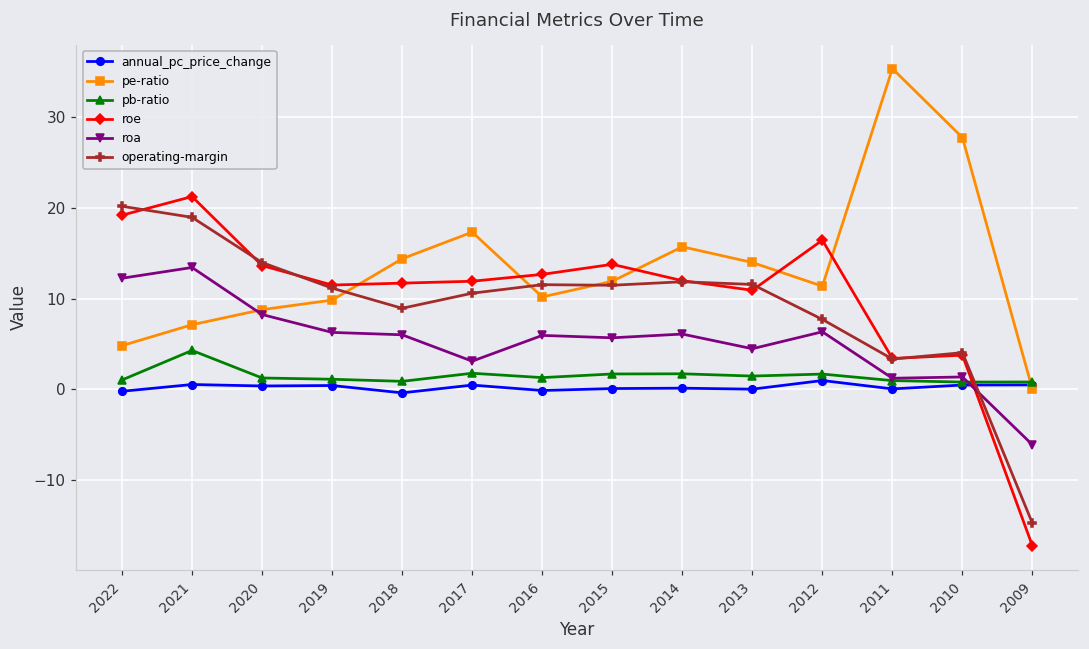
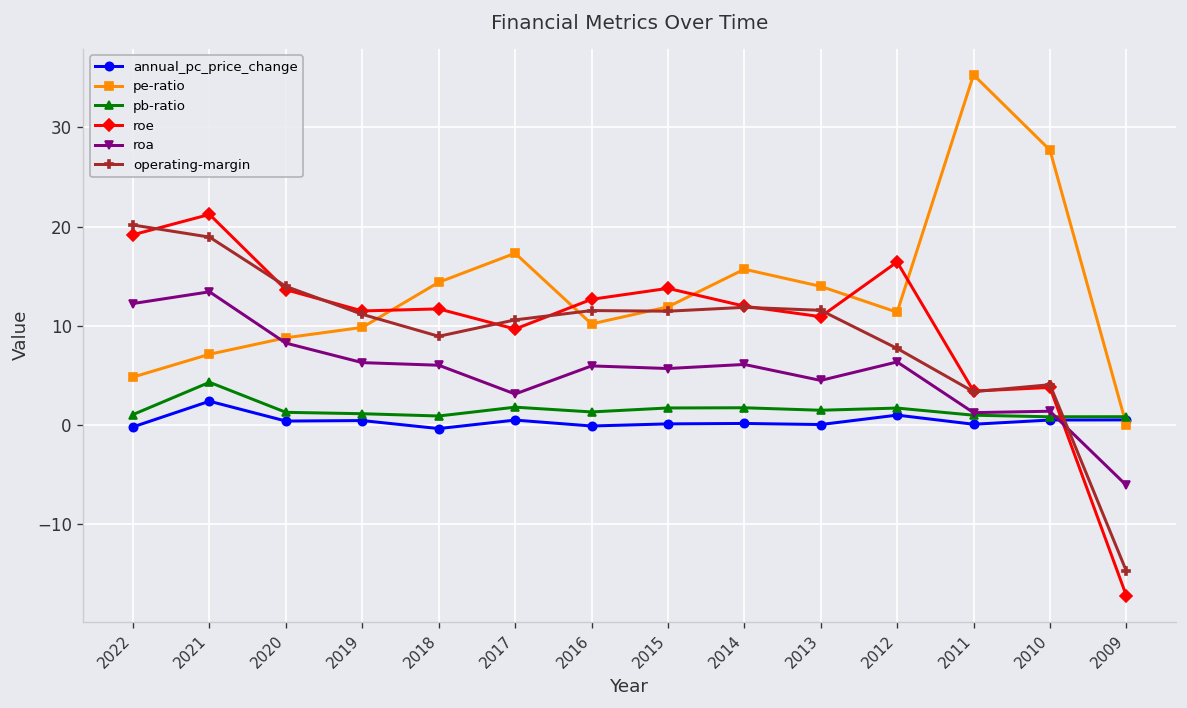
  {
    "annual_pc_price_change": {
      "2022": 0,
-     "2021": 1,
+     "2021": 2,
      "2020": 0,
      "2019": 0,
      "2018": 0,
      "2017": 0,
      "2016": 0,
      "2015": 0,
      "2014": 0,
      "2013": 0,
      "2012": 1,
      "2011": 0,
      "2010": 0,
      "2009": 0
    },
    "pe-ratio": {
      "2022": 5,
      "2021": 7,
      "2020": 9,
      "2019": 10,
      "2018": 14,
      "2017": 17,
      "2016": 10,
      "2015": 12,
      "2014": 16,
      "2013": 14,
      "2012": 11,
      "2011": 35,
      "2010": 28,
      "2009": 0
    },
    "pb-ratio": {
      "2022": 1,
      "2021": 4,
      "2020": 1,
      "2019": 1,
      "2018": 1,
      "2017": 2,
      "2016": 1,
      "2015": 2,
      "2014": 2,
      "2013": 1,
      "2012": 2,
      "2010": 1,
      "2009": 1
    },
    "roe": {
      "2022": 19,
      "2021": 21,
      "2020": 14,
      "2019": 11,
      "2018": 12,
-     "2017": 12,
+     "2017": 10,
      "2016": 13,
      "2015": 14,
      "2013": 11,
      "2012": 16,
      "2009": -17
    },
    "roa": {
      "2022": 12,
      "2021": 13,
      "2020": 8,
      "2019": 6,
      "2018": 6,
      "2017": 3,
      "2016": 6,
      "2015": 6,
      "2014": 6,
      "2013": 4,
      "2012": 6,
      "2010": 1,
      "2009": -6
    },
    "operating-margin": {
      "2022": 20,
      "2021": 19,
      "2020": 14,
      "2019": 11,
      "2018": 9,
      "2017": 11,
      "2016": 12,
      "2015": 11,
      "2013": 12,
      "2012": 8,
      "2009": -15
    }
  }
